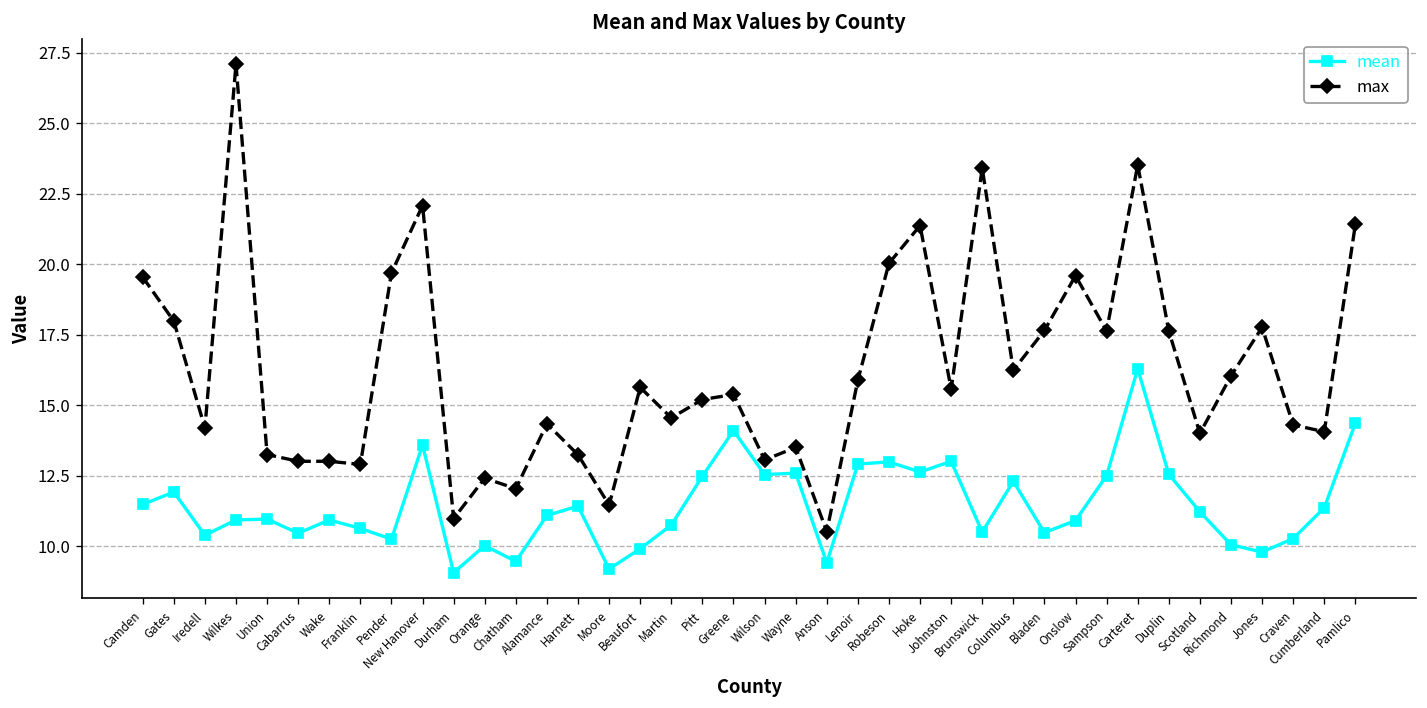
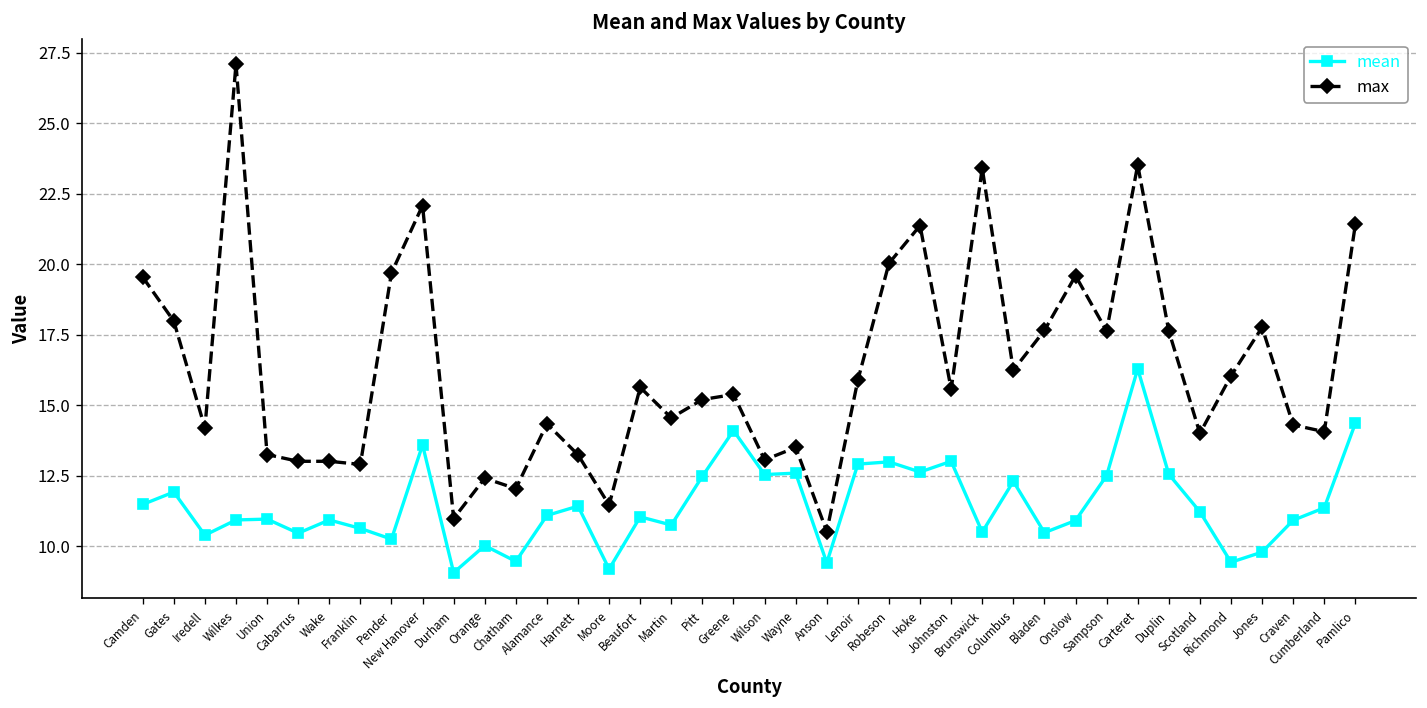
  {
    "mean": {
      "Camden": 11.5,
      "Gates": 11.9,
      "Iredell": 10.4,
      "Wilkes": 10.9,
      "Union": 11.0,
      "Cabarrus": 10.5,
      "Wake": 10.9,
      "Franklin": 10.6,
      "Pender": 10.3,
      "New Hanover": 13.6,
      "Durham": 9.1,
      "Orange": 10.0,
      "Chatham": 9.5,
      "Alamance": 11.1,
      "Harnett": 11.4,
      "Moore": 9.2,
-     "Beaufort": 9.9,
+     "Beaufort": 11.1,
      "Martin": 10.8,
      "Pitt": 12.5,
      "Greene": 14.1,
      "Wilson": 12.6,
      "Wayne": 12.6,
      "Anson": 9.4,
      "Lenoir": 12.9,
      "Robeson": 13.0,
      "Hoke": 12.6,
      "Johnston": 13.0,
      "Brunswick": 10.5,
      "Columbus": 12.3,
      "Bladen": 10.5,
      "Onslow": 10.9,
      "Sampson": 12.5,
      "Carteret": 16.3,
      "Duplin": 12.6,
      "Scotland": 11.2,
-     "Richmond": 10.1,
+     "Richmond": 9.4,
      "Jones": 9.8,
-     "Craven": 10.3,
+     "Craven": 10.9,
      "Cumberland": 11.4,
      "Pamlico": 14.4
    },
    "max": {
      "Camden": 19.6,
      "Gates": 18.0,
      "Iredell": 14.2,
      "Wilkes": 27.1,
      "Union": 13.3,
      "Cabarrus": 13.0,
      "Wake": 13.0,
      "Franklin": 12.9,
      "Pender": 19.7,
      "New Hanover": 22.1,
      "Durham": 11.0,
      "Orange": 12.4,
      "Chatham": 12.1,
      "Alamance": 14.4,
      "Harnett": 13.3,
      "Moore": 11.5,
      "Beaufort": 15.6,
      "Martin": 14.6,
      "Pitt": 15.2,
      "Greene": 15.4,
      "Wilson": 13.1,
      "Wayne": 13.5,
      "Anson": 10.5,
      "Lenoir": 15.9,
      "Robeson": 20.0,
      "Hoke": 21.4,
      "Johnston": 15.6,
      "Brunswick": 23.4,
      "Columbus": 16.3,
      "Bladen": 17.7,
      "Onslow": 19.6,
      "Sampson": 17.6,
      "Carteret": 23.5,
      "Duplin": 17.6,
      "Scotland": 14.0,
      "Richmond": 16.1,
      "Jones": 17.8,
      "Craven": 14.3,
      "Cumberland": 14.1,
      "Pamlico": 21.4
    }
  }
